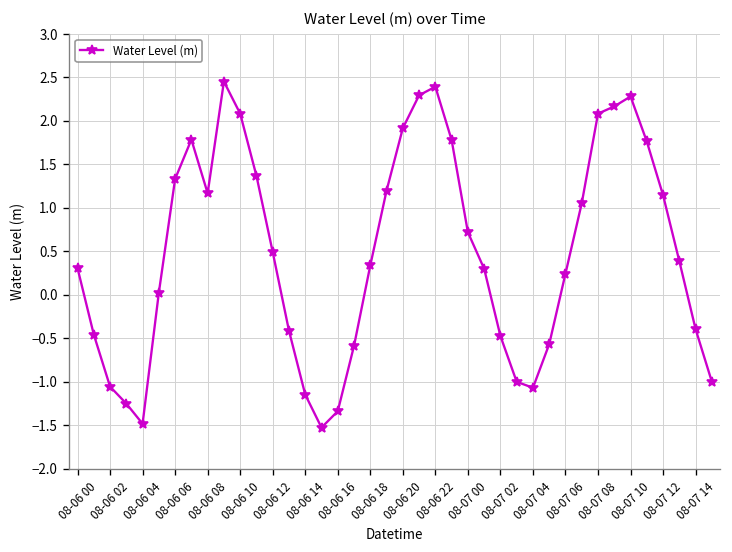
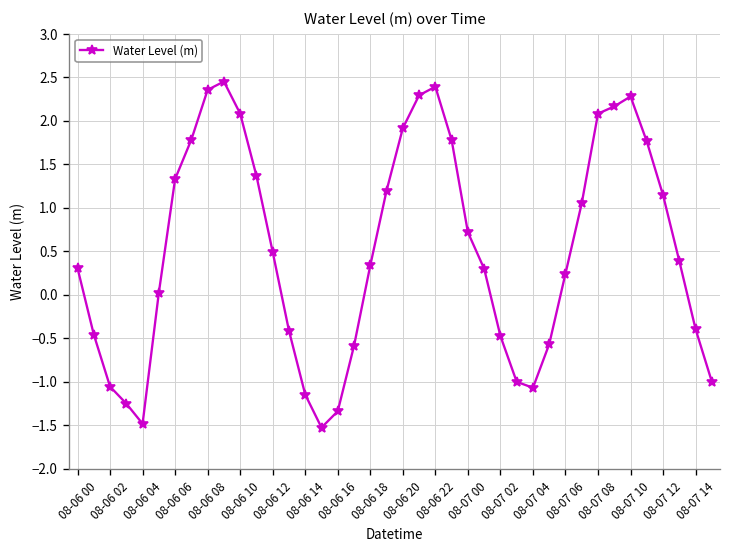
  {
    "08-06 00": 0.3,
    "08-06 02": -1.1,
    "08-06 04": -1.5,
    "08-06 06": 1.3,
-   "08-06 08": 1.2,
+   "08-06 08": 2.4,
    "08-06 10": 2.1,
    "08-06 12": 0.5,
    "08-06 14": -1.1,
    "08-06 16": -1.3,
    "08-06 18": 0.3,
    "08-06 20": 1.9,
    "08-06 22": 2.4,
    "08-07 00": 0.7,
    "08-07 02": -0.5,
    "08-07 04": -1.1,
    "08-07 06": 0.2,
    "08-07 08": 2.1,
    "08-07 10": 2.3,
    "08-07 12": 1.1,
    "08-07 14": -0.4
  }
